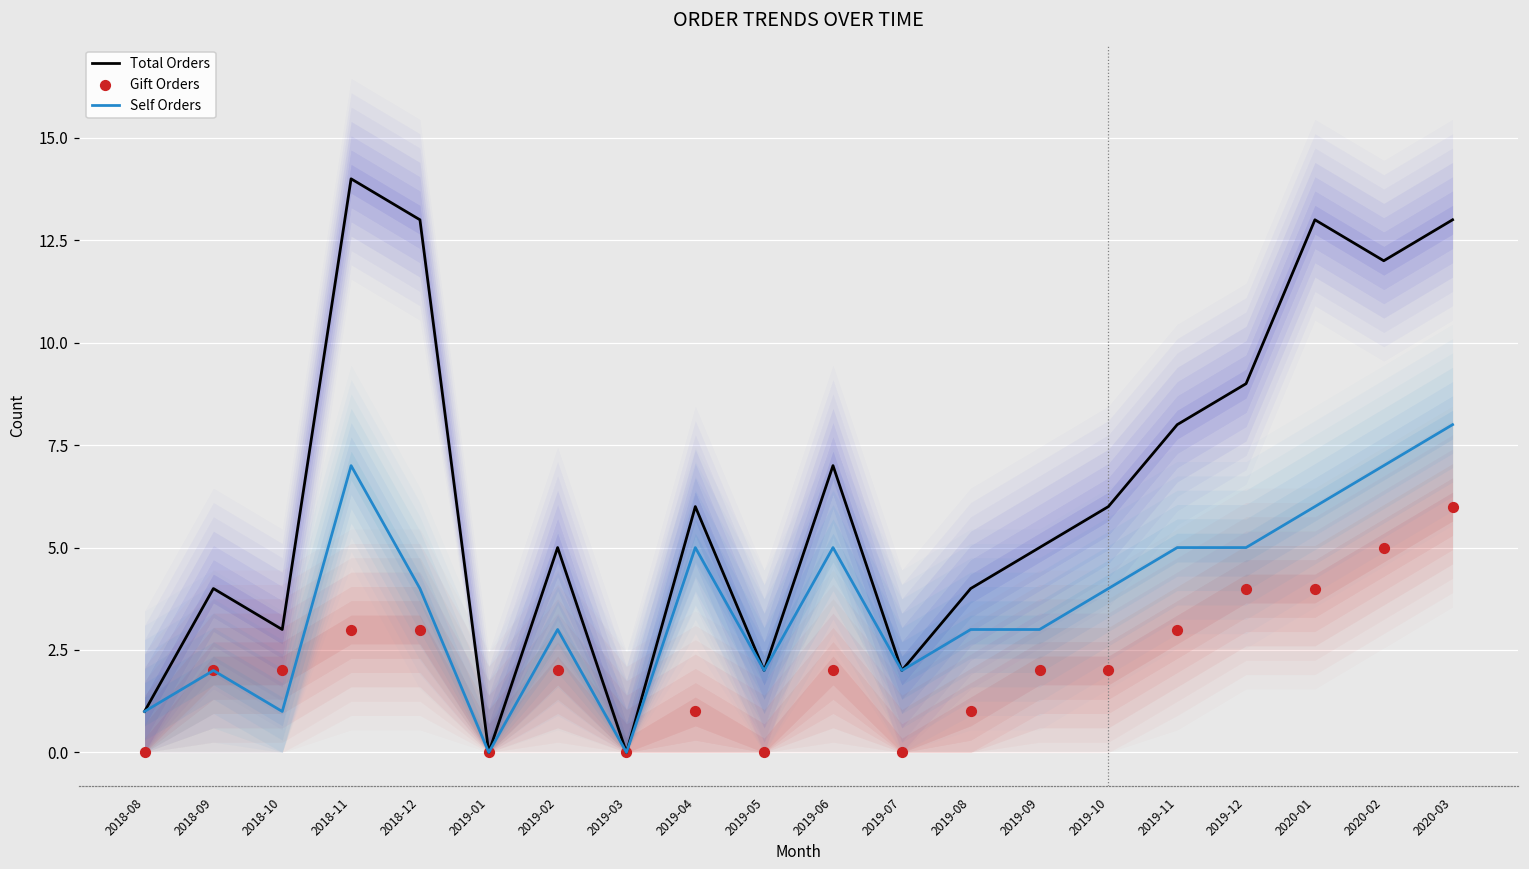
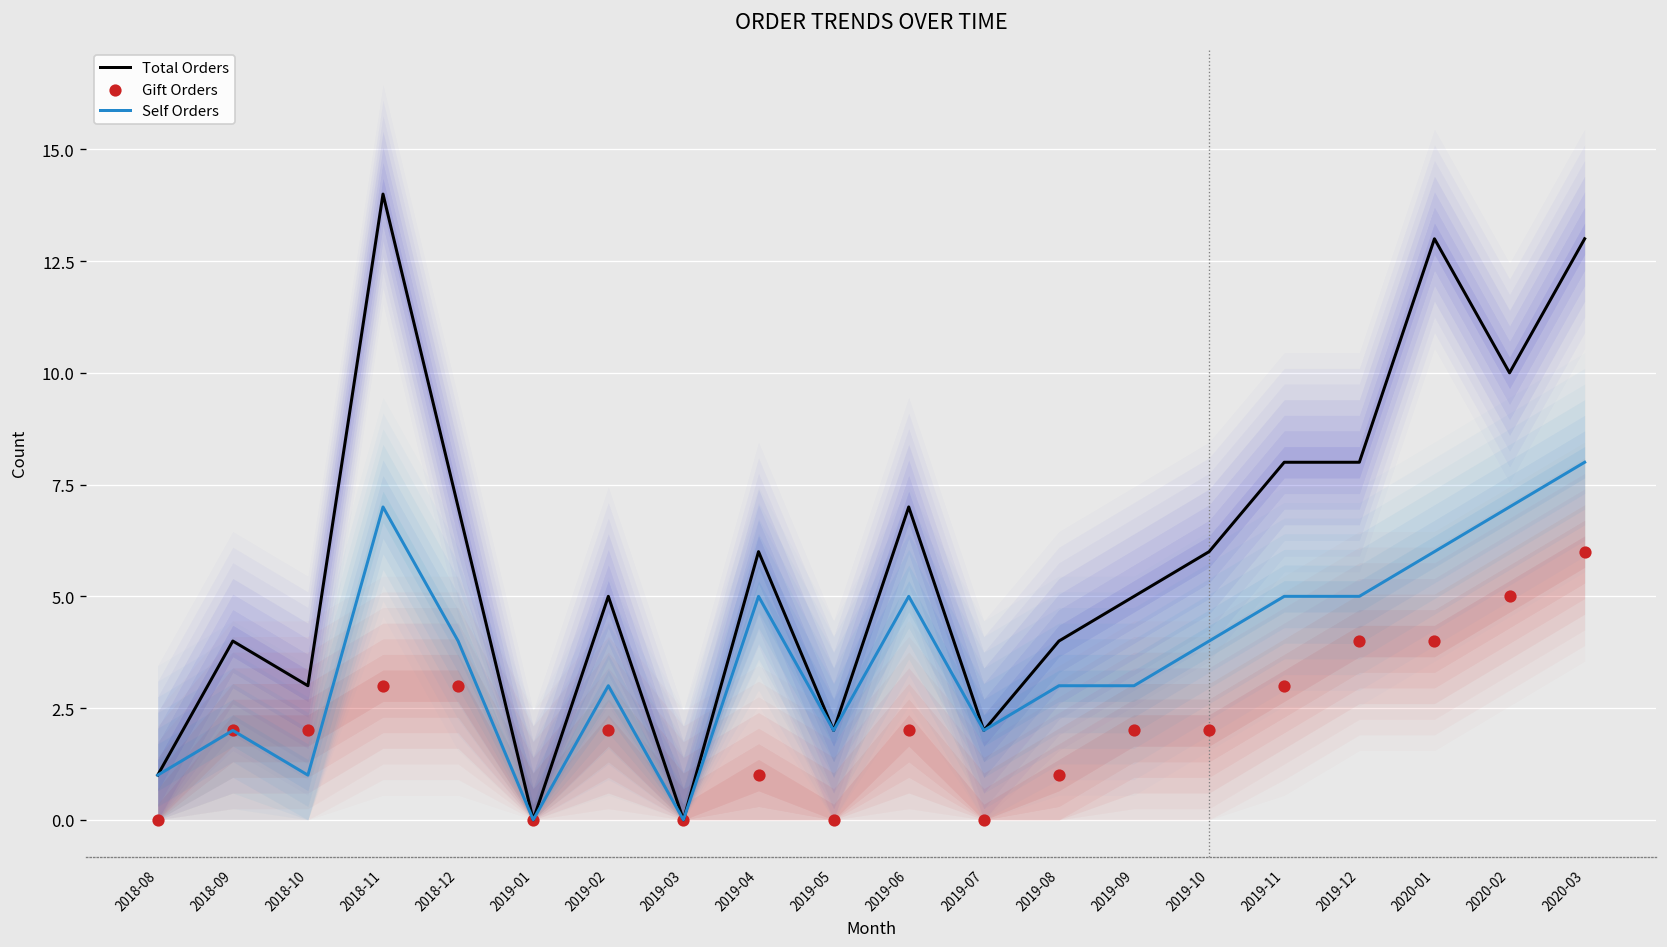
  {
    "Total Orders": {
      "2018-09": 4,
      "2018-11": 14,
-     "2018-12": 13,
+     "2018-12": 7,
      "2019-02": 5,
      "2019-06": 7,
      "2019-09": 5,
      "2019-10": 6,
      "2019-11": 8,
-     "2019-12": 9,
+     "2019-12": 8,
      "2020-01": 13,
-     "2020-02": 12,
+     "2020-02": 10,
      "2020-03": 13
    }
  }
